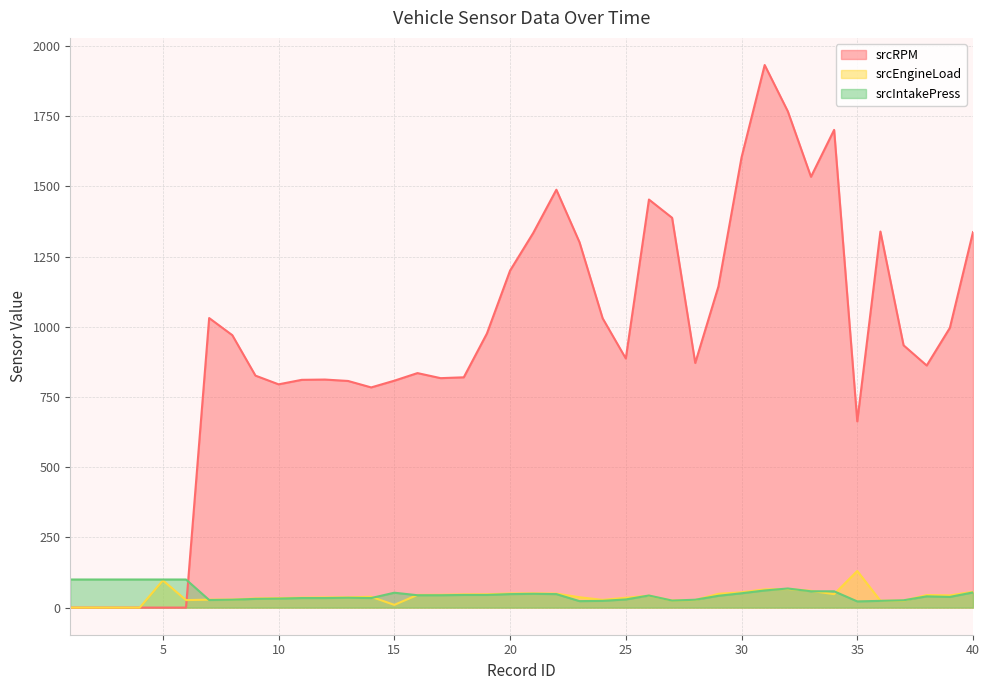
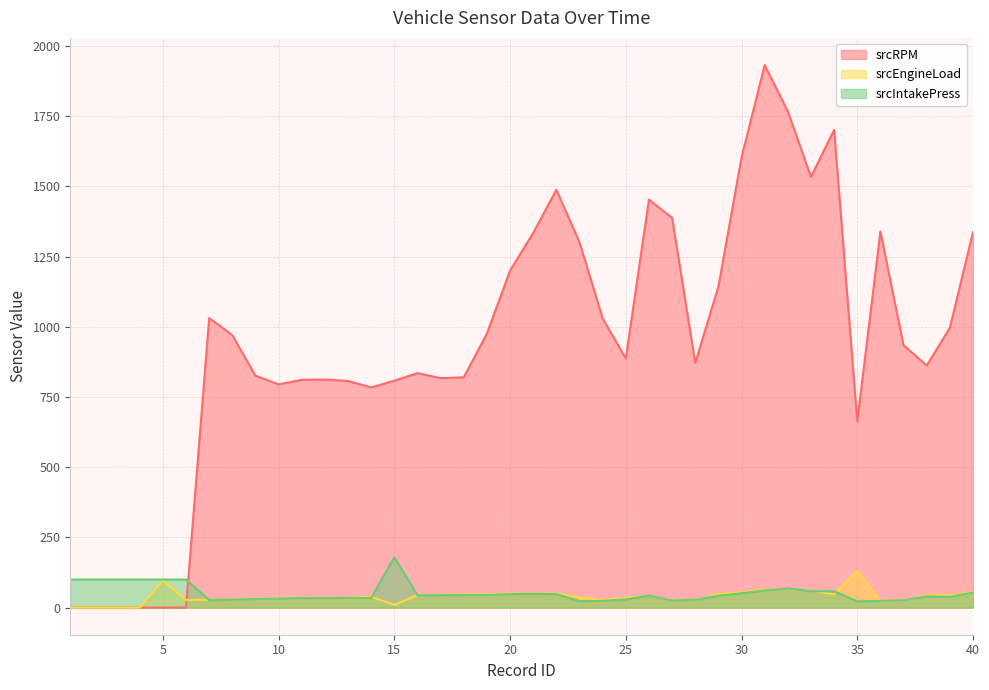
  {
    "srcRPM": {
      "5": 0,
      "10": 800,
      "15": 810,
      "20": 1200,
      "25": 890,
      "30": 1600,
      "35": 660,
      "40": 1340
    },
    "srcEngineLoad": {
      "15": 10,
      "35": 130
    },
    "srcIntakePress": {
-     "15": 50,
+     "15": 180,
      "35": 20
    }
  }
